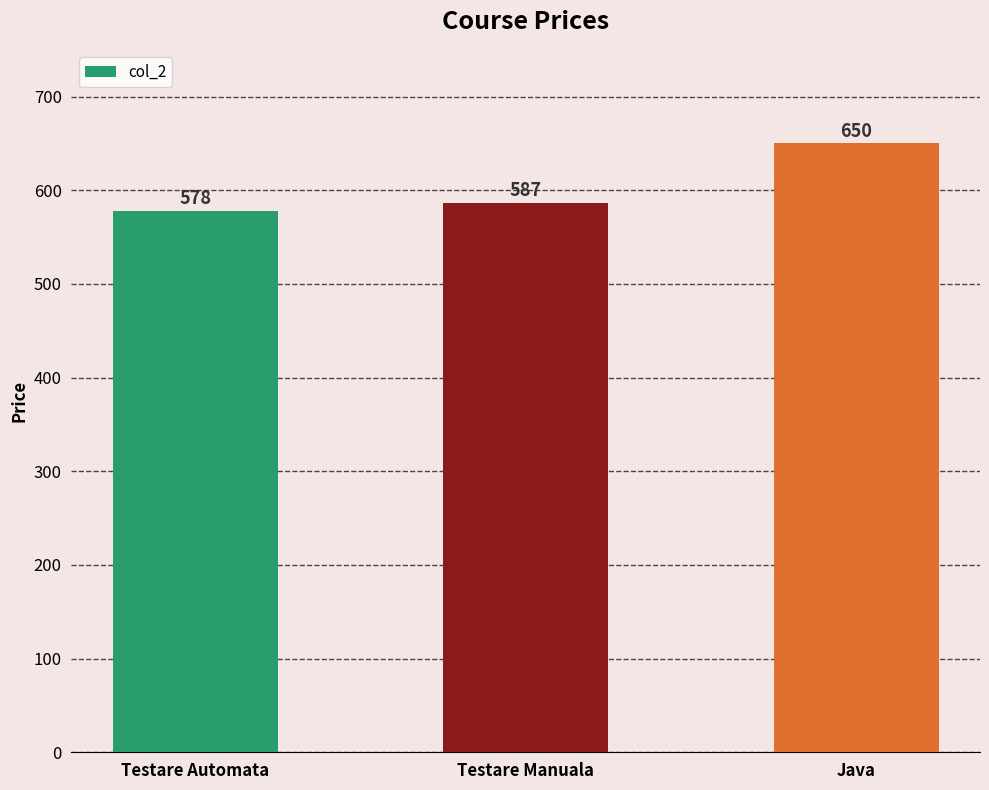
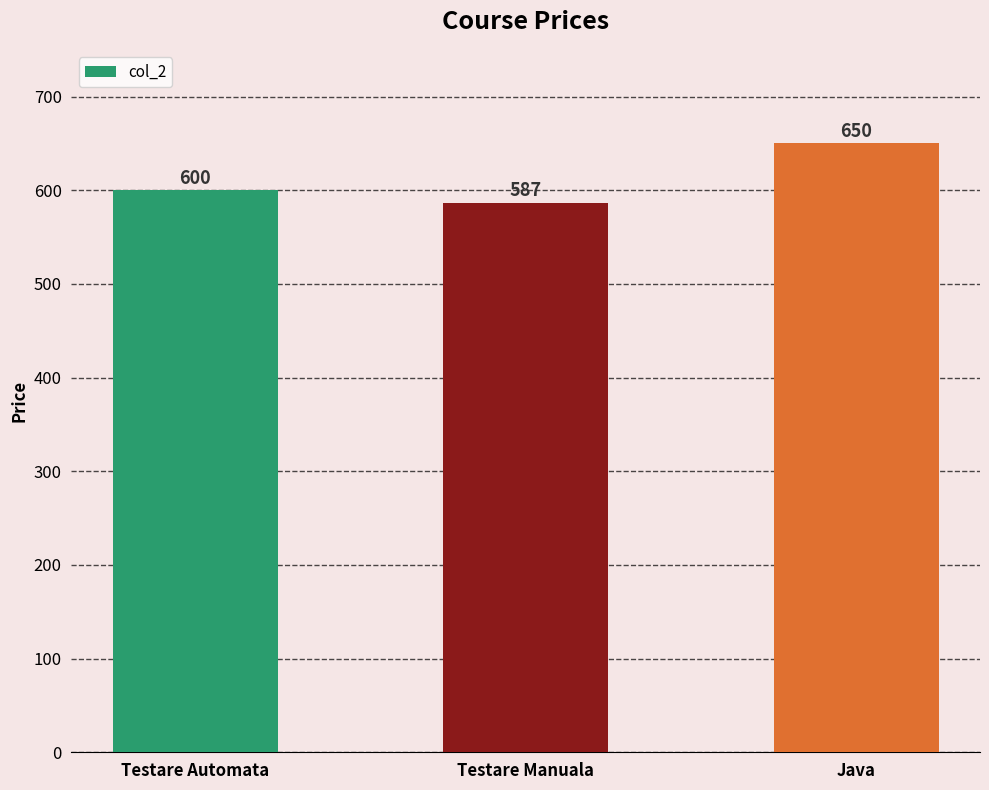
  {
-   "Testare Automata": 578,
+   "Testare Automata": 600,
    "Testare Manuala": 587,
    "Java": 650
  }
